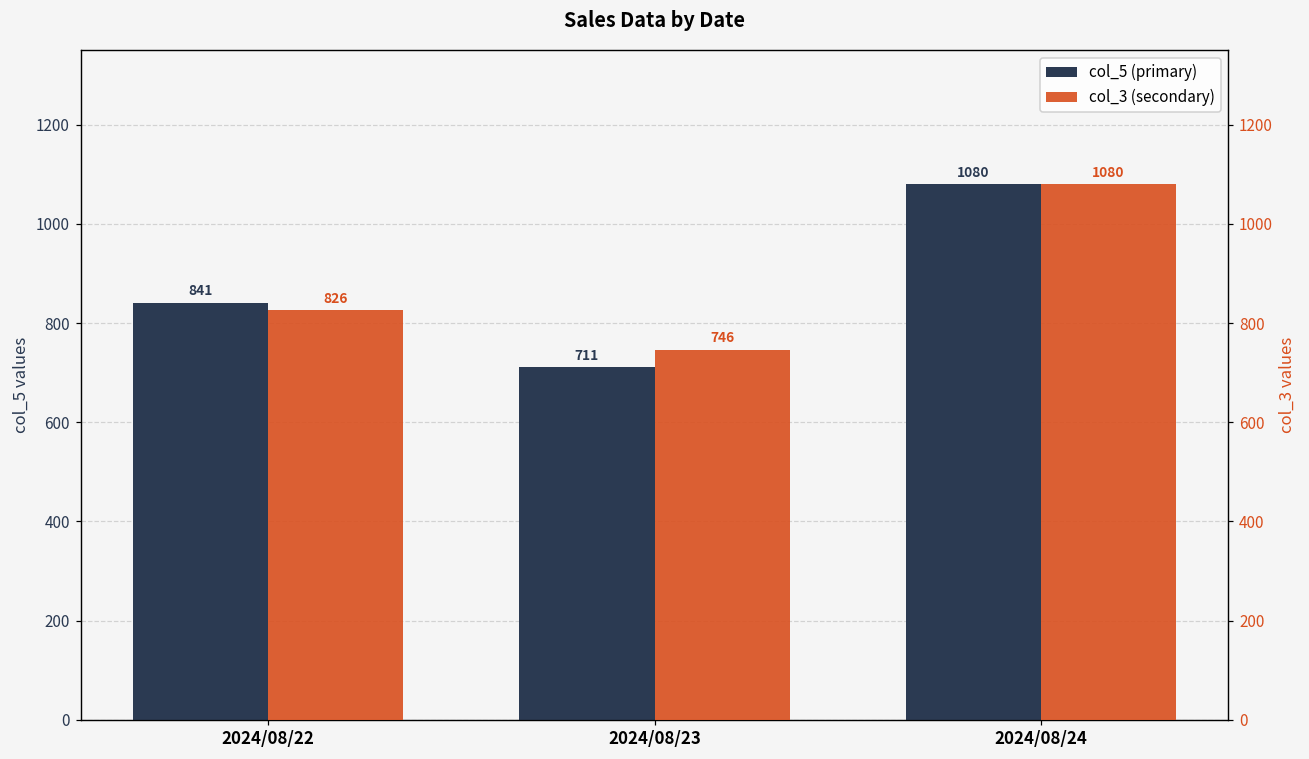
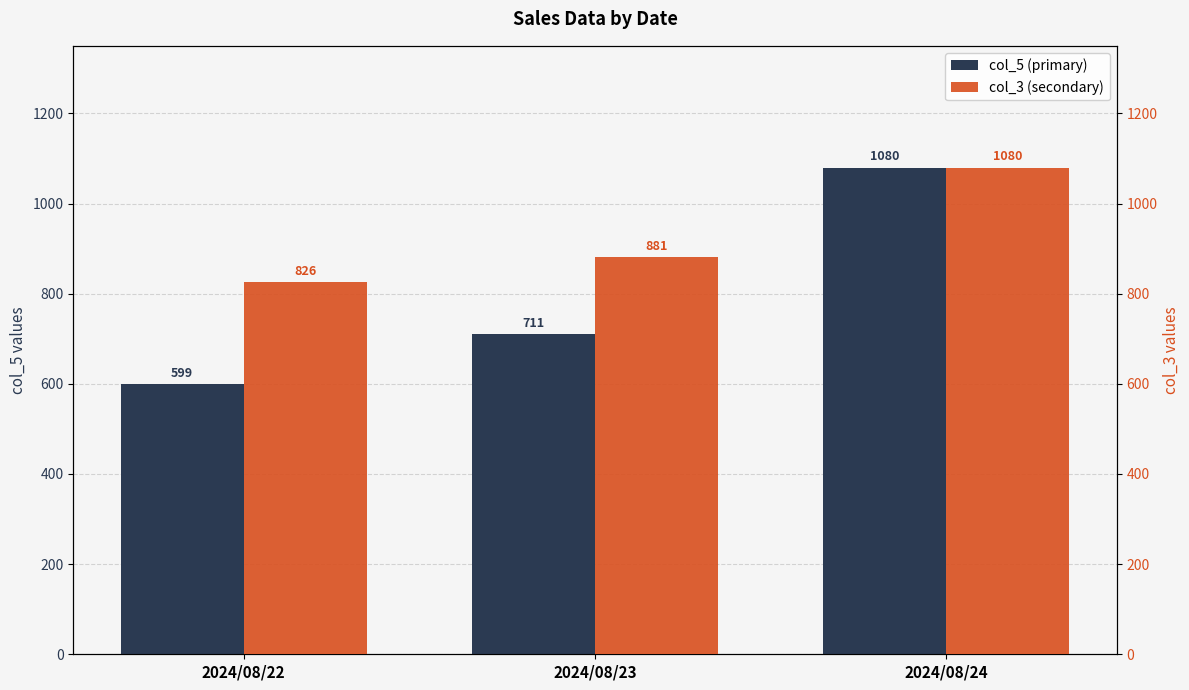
  {
    "col_5 (primary)": {
-     "2024/08/22": 841,
+     "2024/08/22": 599,
      "2024/08/23": 711,
      "2024/08/24": 1080
    },
    "col_3 (secondary)": {
      "2024/08/22": 826,
-     "2024/08/23": 746,
+     "2024/08/23": 881,
      "2024/08/24": 1080
    }
  }
